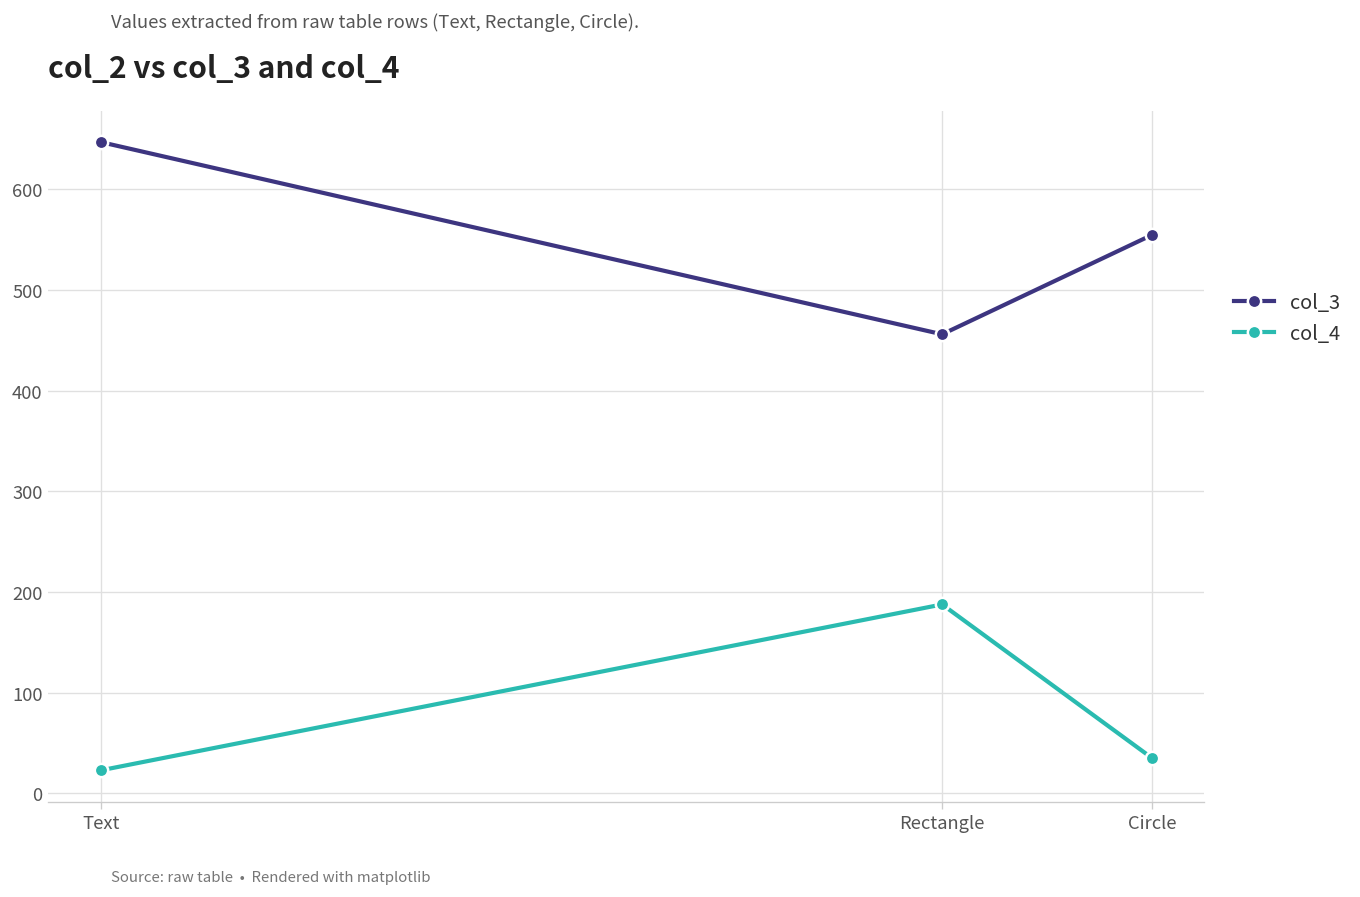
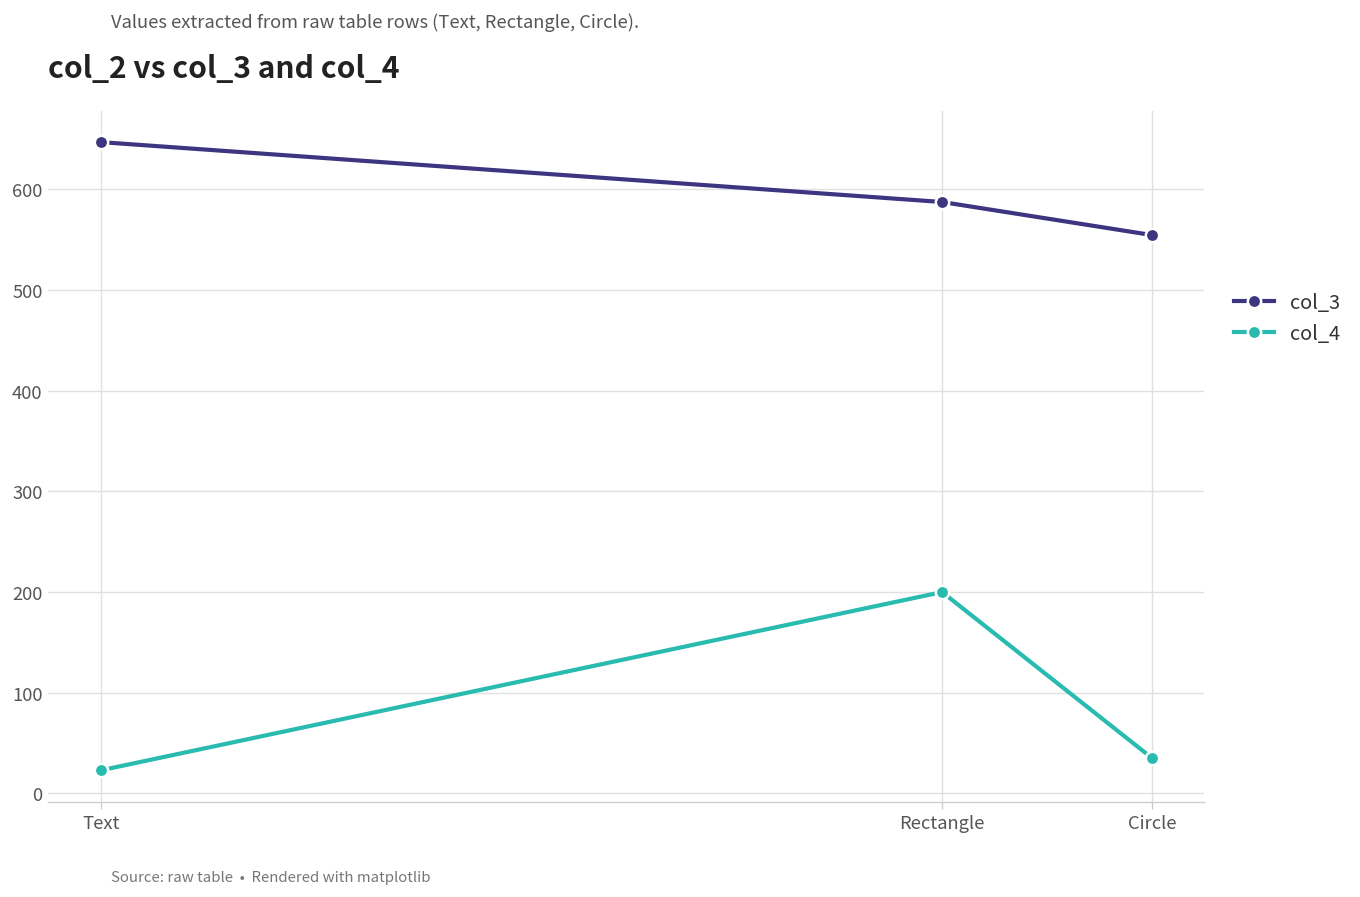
  {
    "col_3": {
      "Text": 650,
-     "Rectangle": 460,
+     "Rectangle": 590,
      "Circle": 550
    },
    "col_4": {
      "Text": 20,
-     "Rectangle": 190,
+     "Rectangle": 200,
      "Circle": 40
    }
  }
